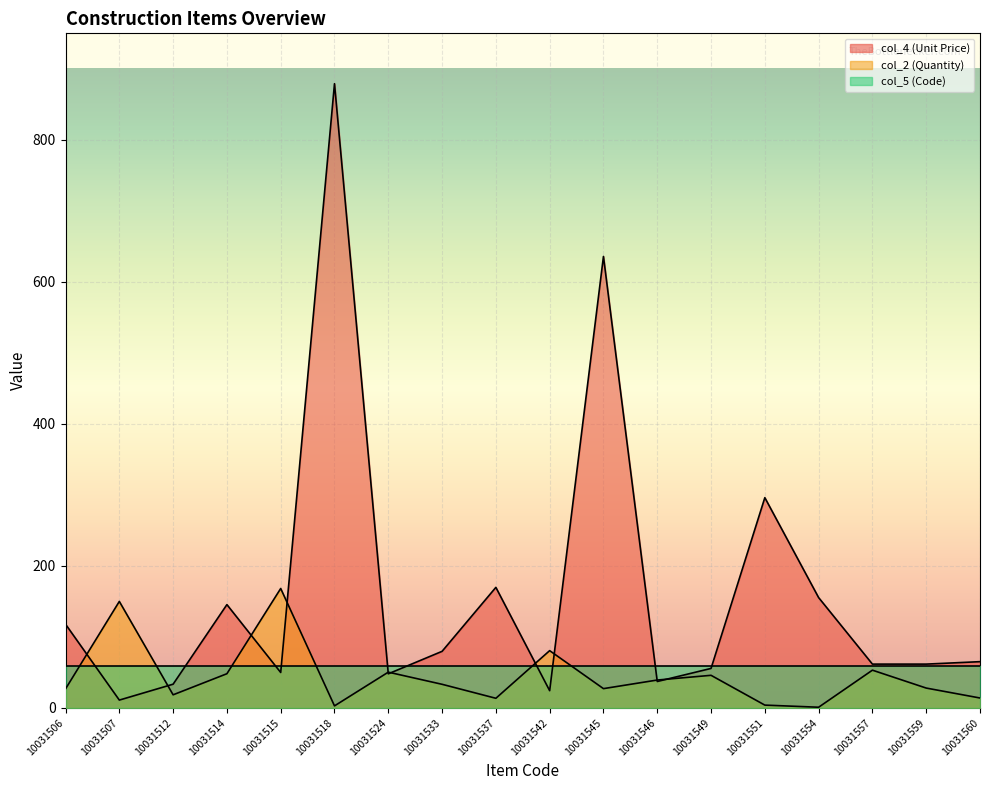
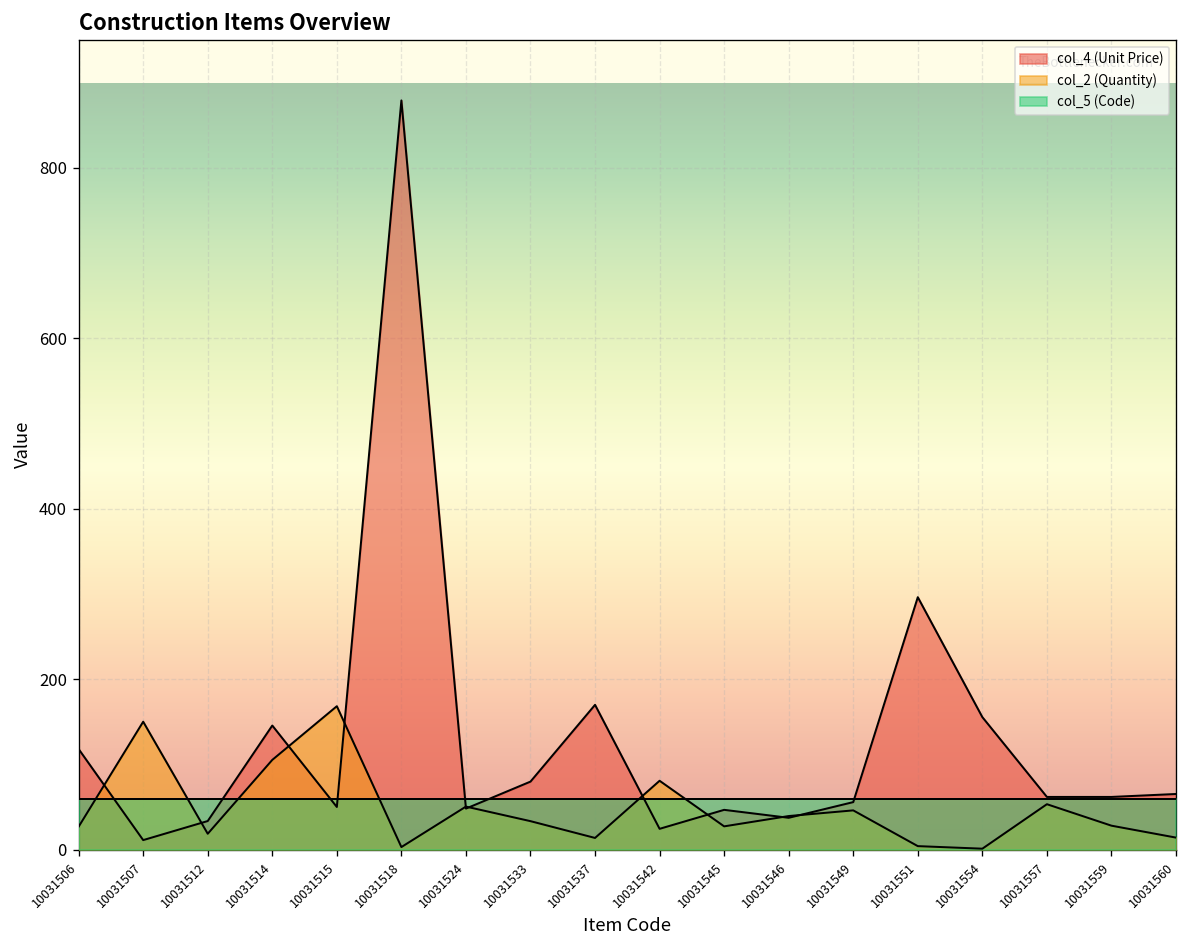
  {
    "col_4 (Unit Price)": {
      "10031506": 120,
      "10031507": 10,
      "10031512": 30,
      "10031514": 150,
      "10031515": 50,
      "10031518": 880,
      "10031533": 80,
      "10031537": 170,
      "10031542": 20,
-     "10031545": 640,
+     "10031545": 50,
      "10031551": 300,
      "10031554": 160,
      "10031560": 70
    },
    "col_2 (Quantity)": {
      "10031506": 30,
      "10031507": 150,
      "10031512": 20,
-     "10031514": 50,
+     "10031514": 110,
      "10031515": 170,
      "10031518": 0,
      "10031533": 30,
      "10031537": 10,
      "10031542": 80,
      "10031545": 30,
      "10031549": 50,
      "10031551": 0,
      "10031554": 0,
      "10031557": 50,
      "10031559": 30,
      "10031560": 10
    },
    "col_5 (Code)": {
      "10031506": 60,
      "10031507": 60,
      "10031512": 60,
      "10031514": 60,
      "10031515": 60,
      "10031518": 60,
      "10031524": 60,
      "10031533": 60,
      "10031537": 60,
      "10031542": 60,
      "10031545": 60,
      "10031546": 60,
      "10031551": 60,
      "10031554": 60,
      "10031560": 60
    }
  }
